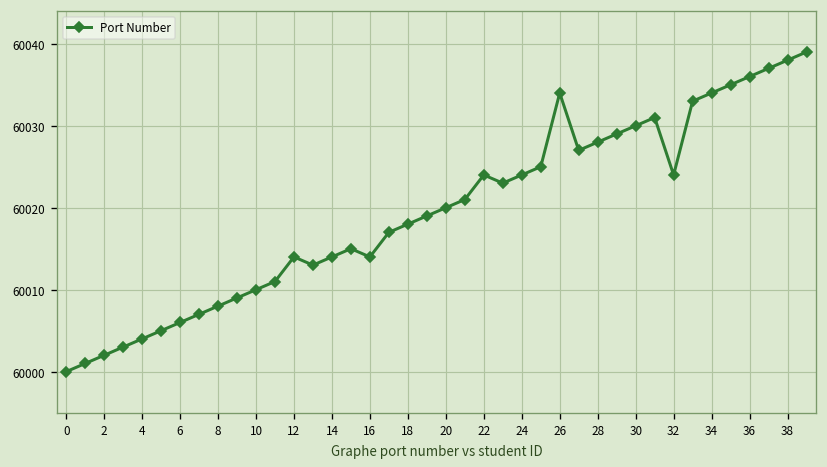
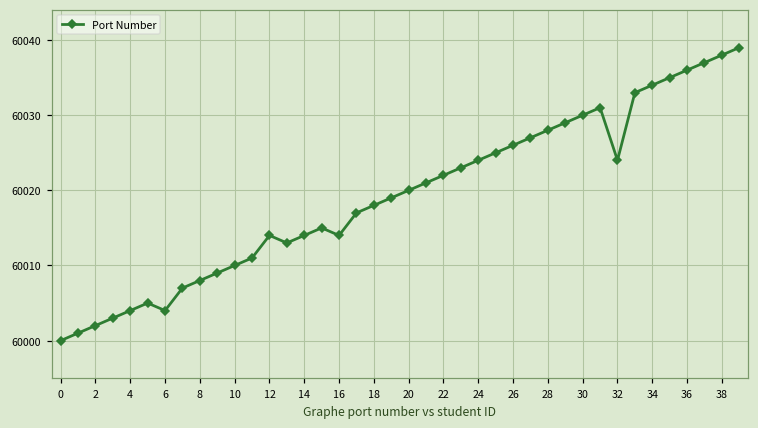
  {
    "0": 60000,
    "2": 60002,
    "4": 60004,
-   "6": 60006,
+   "6": 60004,
    "8": 60008,
    "10": 60010,
    "12": 60014,
    "14": 60014,
    "16": 60014,
    "18": 60018,
    "20": 60020,
-   "22": 60024,
+   "22": 60022,
    "24": 60024,
-   "26": 60034,
+   "26": 60026,
    "28": 60028,
    "30": 60030,
    "32": 60024,
    "34": 60034,
    "36": 60036,
    "38": 60038
  }
